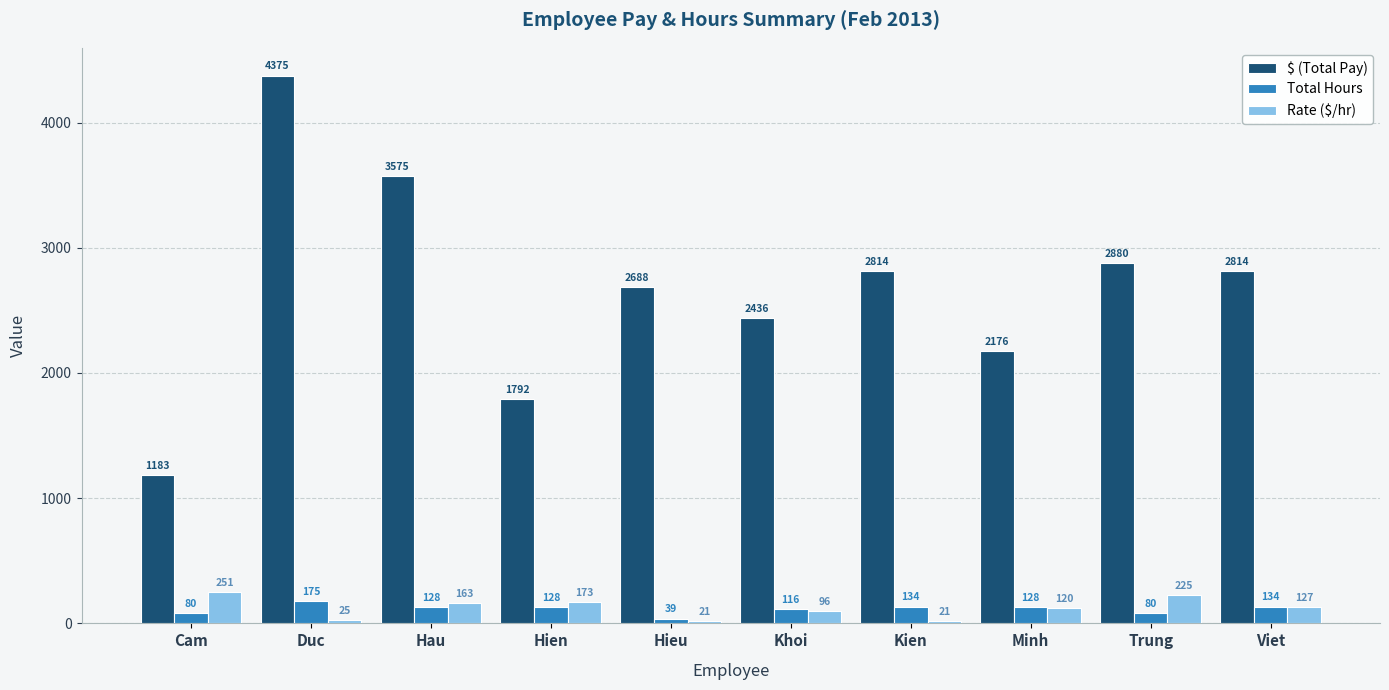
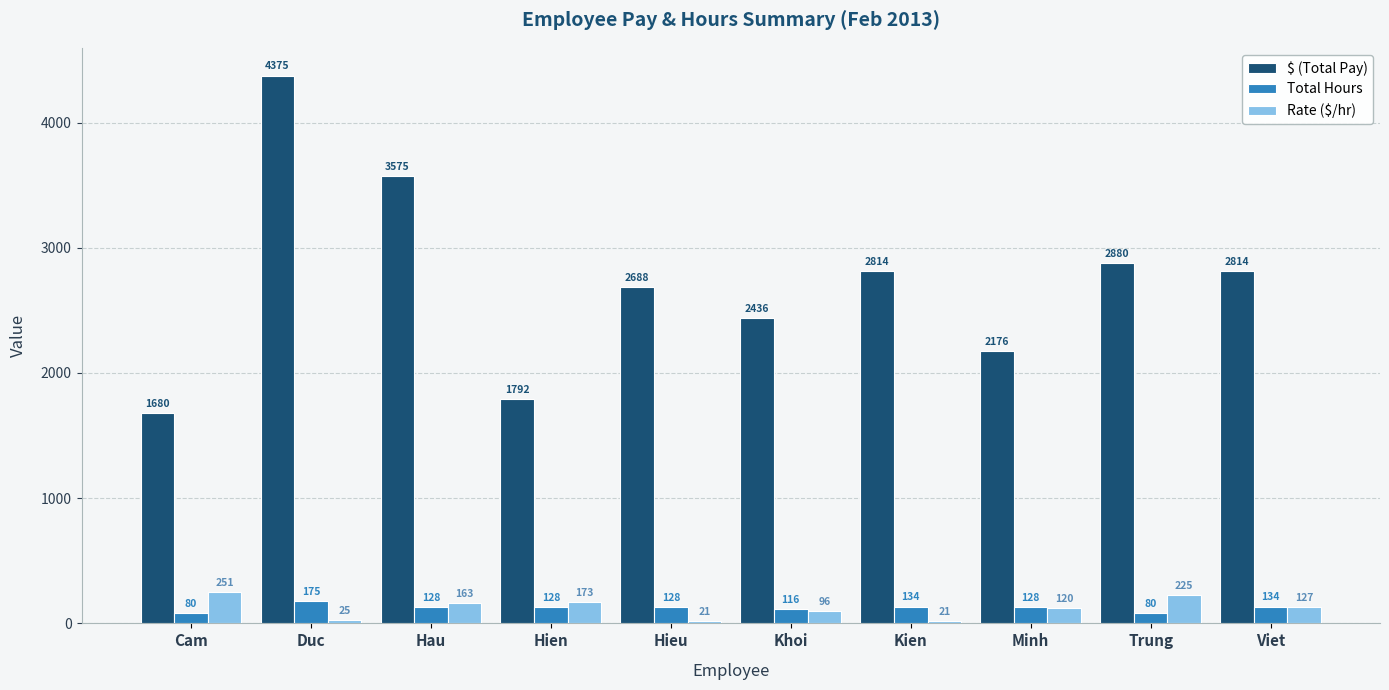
  {
    "$ (Total Pay)": {
-     "Cam": 1183,
+     "Cam": 1680,
      "Duc": 4375,
      "Hau": 3575,
      "Hien": 1792,
      "Hieu": 2688,
      "Khoi": 2436,
      "Kien": 2814,
      "Minh": 2176,
      "Trung": 2880,
      "Viet": 2814
    },
    "Total Hours": {
      "Cam": 80,
      "Duc": 175,
      "Hau": 128,
      "Hien": 128,
-     "Hieu": 39,
+     "Hieu": 128,
      "Khoi": 116,
      "Kien": 134,
      "Minh": 128,
      "Trung": 80,
      "Viet": 134
    },
    "Rate ($/hr)": {
      "Cam": 251,
      "Duc": 25,
      "Hau": 163,
      "Hien": 173,
      "Hieu": 21,
      "Khoi": 96,
      "Kien": 21,
      "Minh": 120,
      "Trung": 225,
      "Viet": 127
    }
  }
